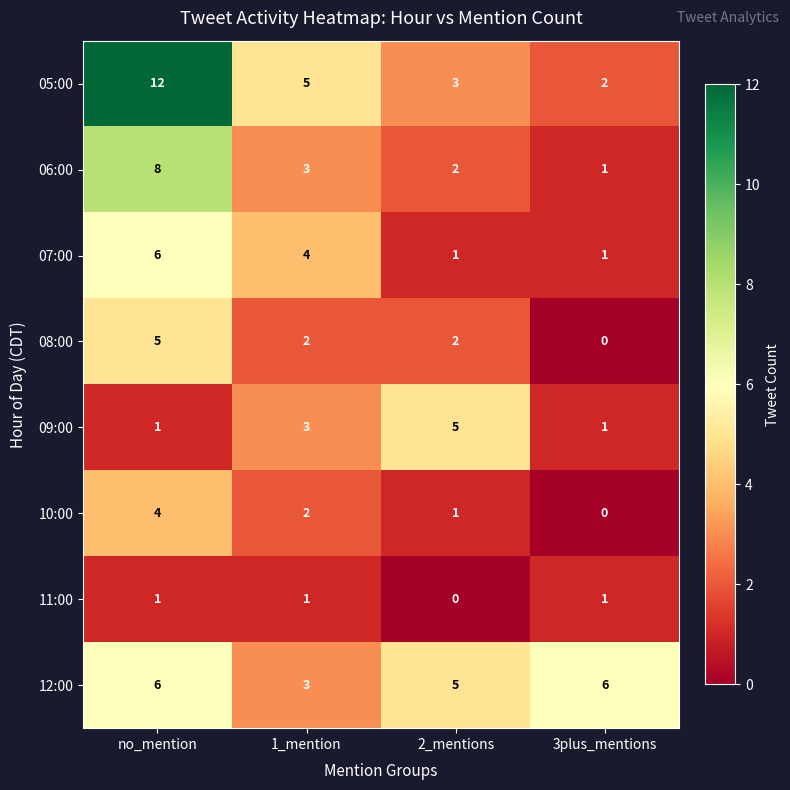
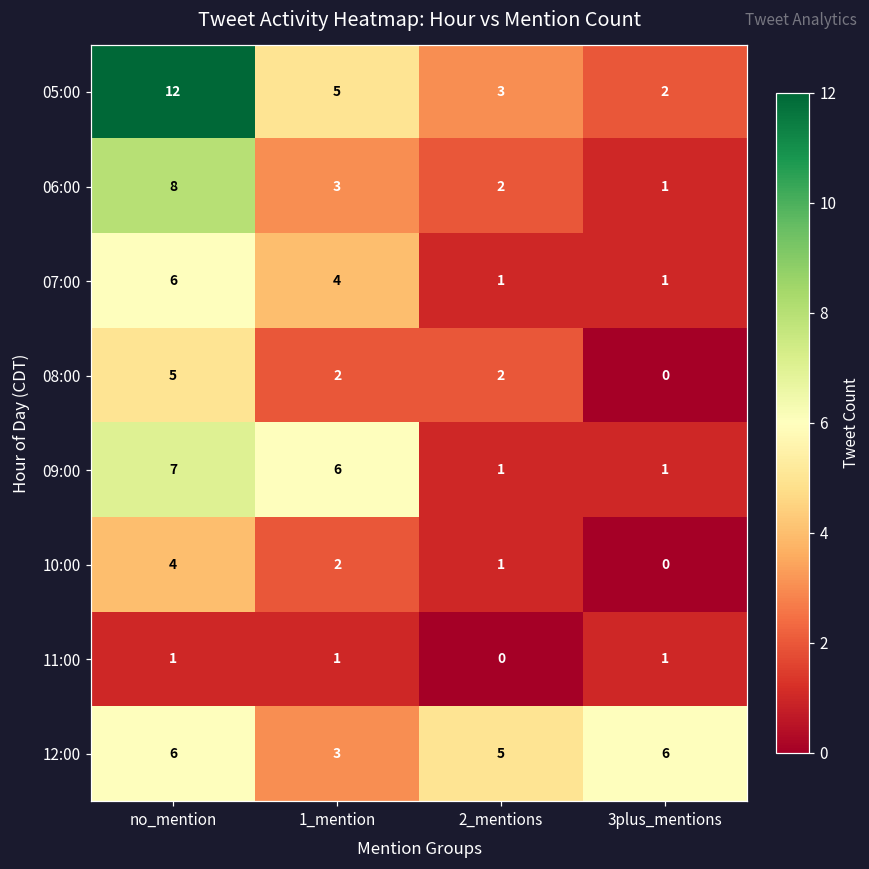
  {
    "05:00": {
      "no_mention": 12,
      "1_mention": 5,
      "2_mentions": 3,
      "3plus_mentions": 2
    },
    "06:00": {
      "no_mention": 8,
      "1_mention": 3,
      "2_mentions": 2,
      "3plus_mentions": 1
    },
    "07:00": {
      "no_mention": 6,
      "1_mention": 4,
      "2_mentions": 1,
      "3plus_mentions": 1
    },
    "08:00": {
      "no_mention": 5,
      "1_mention": 2,
      "2_mentions": 2,
      "3plus_mentions": 0
    },
    "09:00": {
-     "no_mention": 1,
-     "1_mention": 3,
-     "2_mentions": 5,
+     "no_mention": 7,
+     "1_mention": 6,
+     "2_mentions": 1,
      "3plus_mentions": 1
    },
    "10:00": {
      "no_mention": 4,
      "1_mention": 2,
      "2_mentions": 1,
      "3plus_mentions": 0
    },
    "11:00": {
      "no_mention": 1,
      "1_mention": 1,
      "2_mentions": 0,
      "3plus_mentions": 1
    },
    "12:00": {
      "no_mention": 6,
      "1_mention": 3,
      "2_mentions": 5,
      "3plus_mentions": 6
    }
  }
